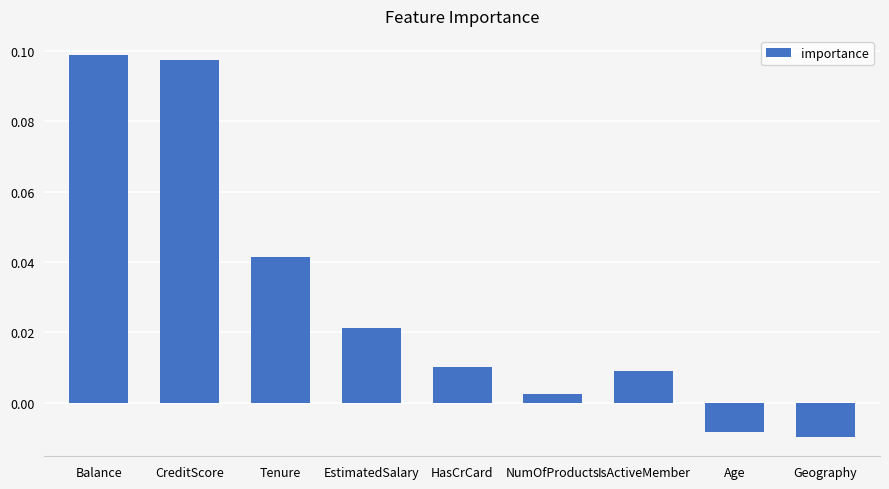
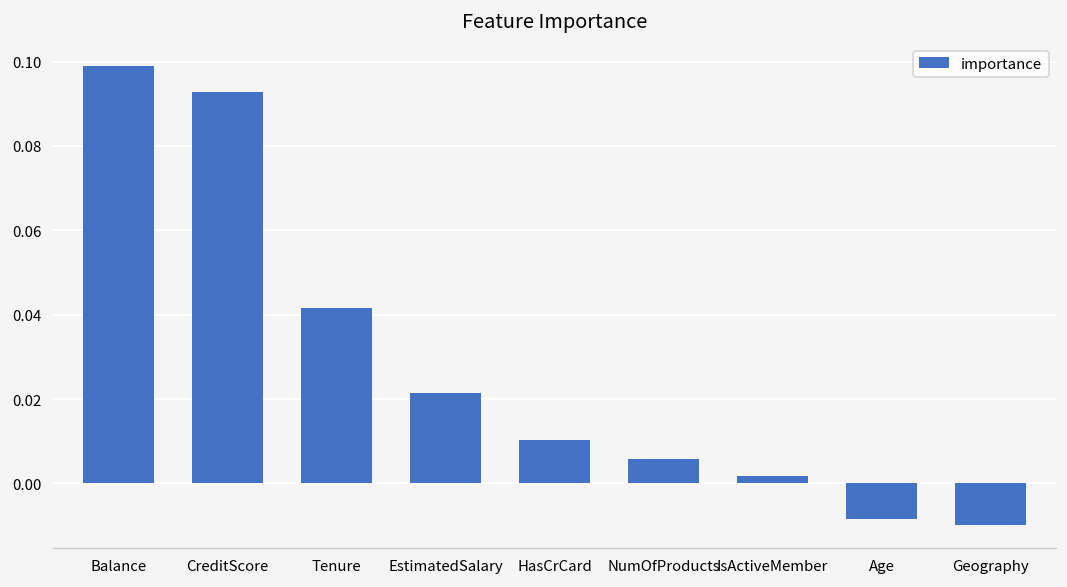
  {
    "Balance": 0.099,
-   "CreditScore": 0.098,
+   "CreditScore": 0.093,
    "Tenure": 0.042,
    "EstimatedSalary": 0.021,
    "HasCrCard": 0.010,
-   "NumOfProducts": 0.003,
-   "IsActiveMember": 0.009,
+   "NumOfProducts": 0.006,
+   "IsActiveMember": 0.002,
    "Age": -0.008,
    "Geography": -0.010
  }
